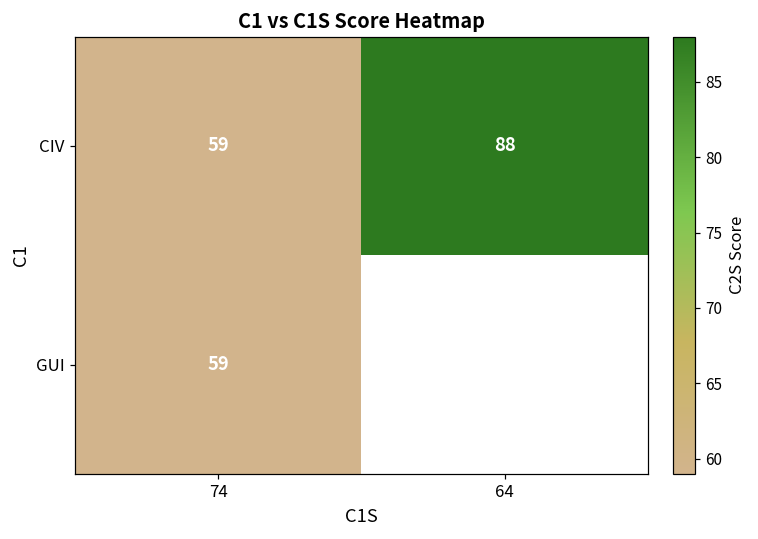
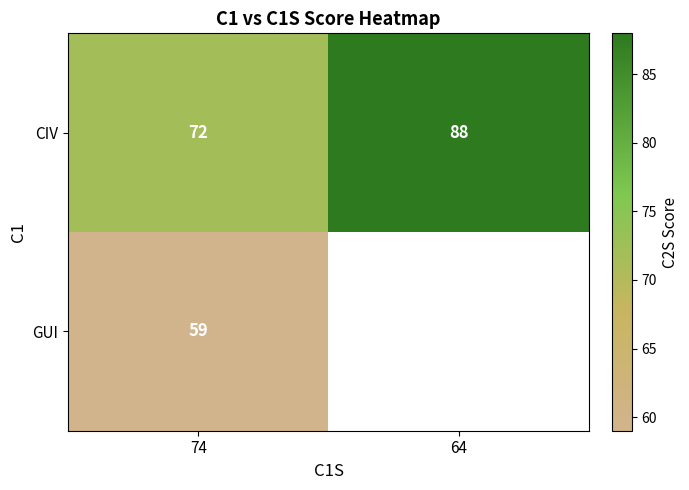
  {
    "CIV": {
-     "74": 59,
+     "74": 72,
      "64": 88
    },
    "GUI": {
      "74": 59
    }
  }
